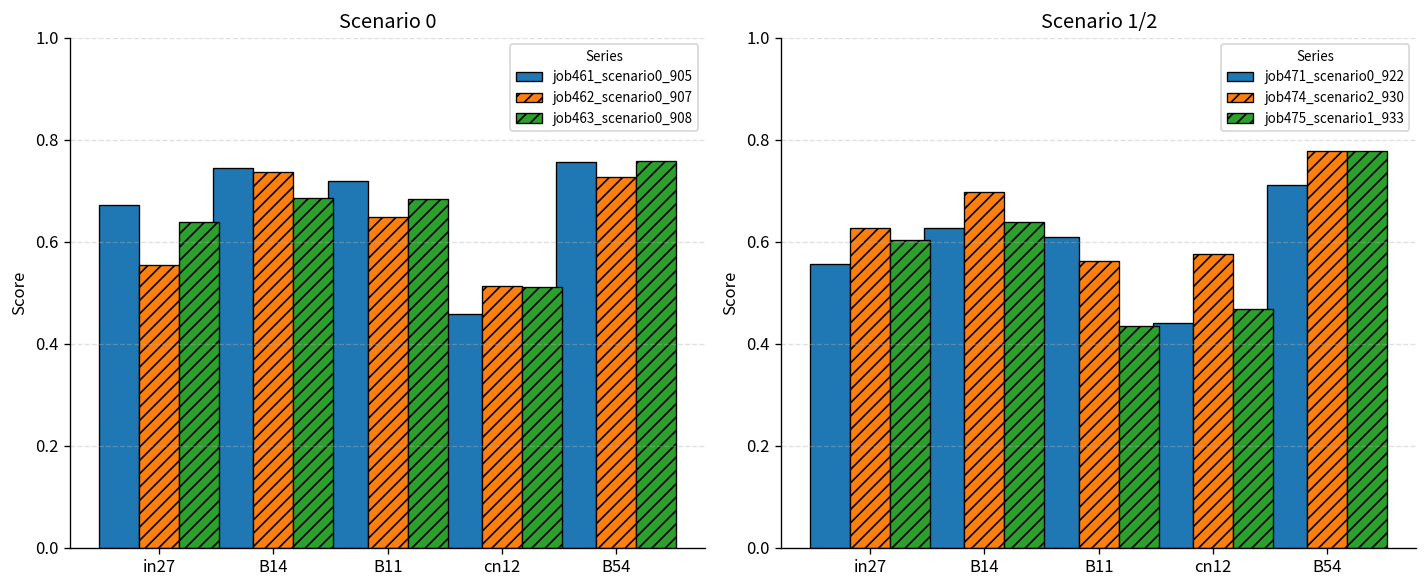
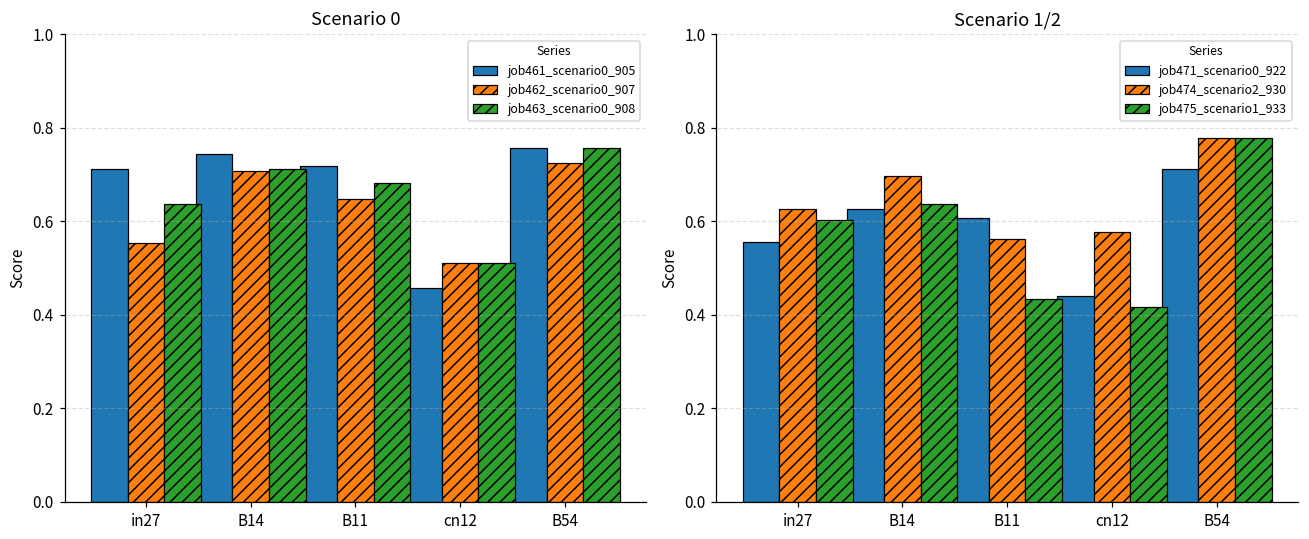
  {
    "Scenario 0": {
      "job461_scenario0_905": {
-       "in27": 0.67,
+       "in27": 0.71,
        "B14": 0.74,
        "B11": 0.72,
        "cn12": 0.46,
        "B54": 0.76
      },
      "job462_scenario0_907": {
        "in27": 0.55,
-       "B14": 0.74,
+       "B14": 0.71,
        "B11": 0.65,
        "cn12": 0.51,
        "B54": 0.73
      },
      "job463_scenario0_908": {
        "in27": 0.64,
-       "B14": 0.69,
+       "B14": 0.71,
        "B11": 0.68,
        "cn12": 0.51,
        "B54": 0.76
      }
    },
    "Scenario 1/2": {
      "job471_scenario0_922": {
        "in27": 0.56,
        "B14": 0.63,
        "B11": 0.61,
        "cn12": 0.44,
        "B54": 0.71
      },
      "job474_scenario2_930": {
        "in27": 0.63,
        "B14": 0.70,
        "B11": 0.56,
        "cn12": 0.58,
        "B54": 0.78
      },
      "job475_scenario1_933": {
        "in27": 0.60,
        "B14": 0.64,
        "B11": 0.43,
-       "cn12": 0.47,
+       "cn12": 0.42,
        "B54": 0.78
      }
    }
  }
